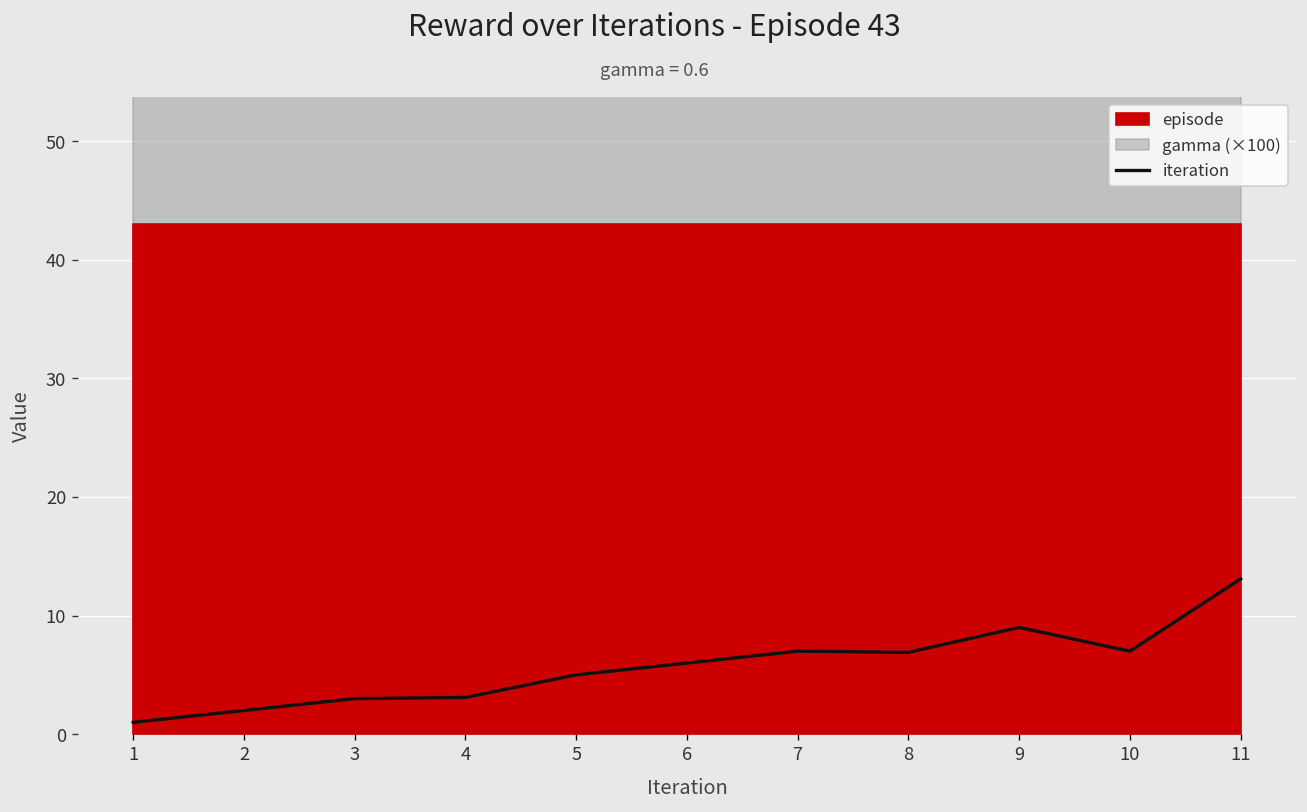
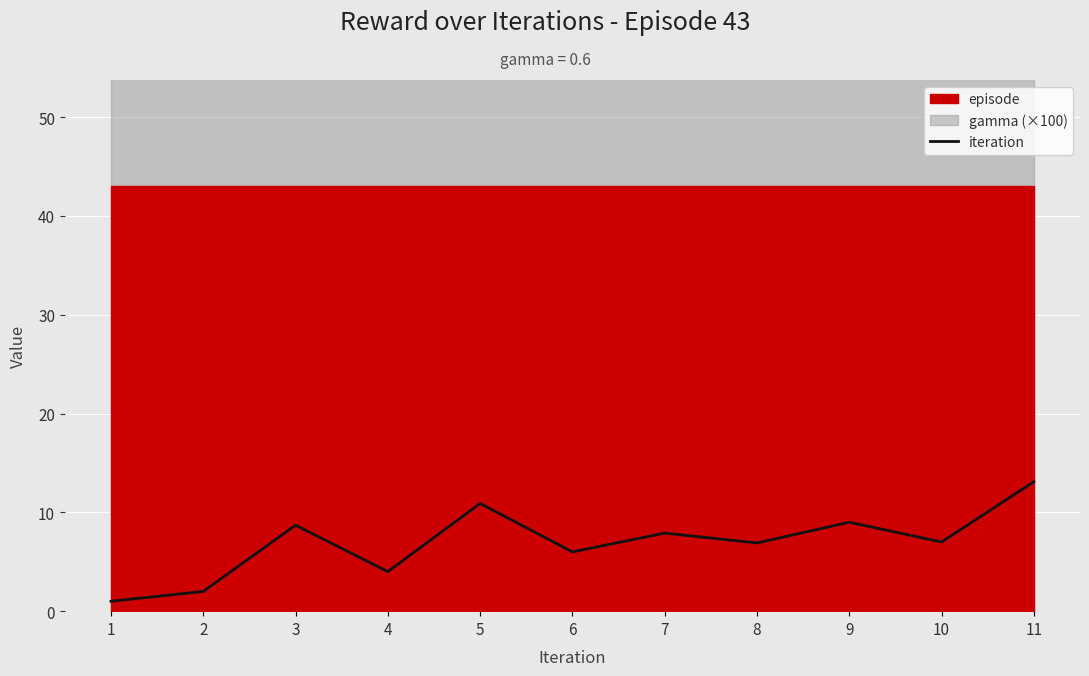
  {
    "iteration": {
      "1": 1,
      "2": 2,
-     "3": 3,
-     "4": 3,
-     "5": 5,
+     "3": 9,
+     "4": 4,
+     "5": 11,
      "6": 6,
-     "7": 7,
+     "7": 8,
      "8": 7,
      "9": 9,
      "10": 7,
      "11": 13
    },
    "episode": {
      "1": 43,
      "2": 43,
      "3": 43,
      "4": 43,
      "5": 43,
      "6": 43,
      "7": 43,
      "8": 43,
      "9": 43,
      "10": 43,
      "11": 43
    }
  }
